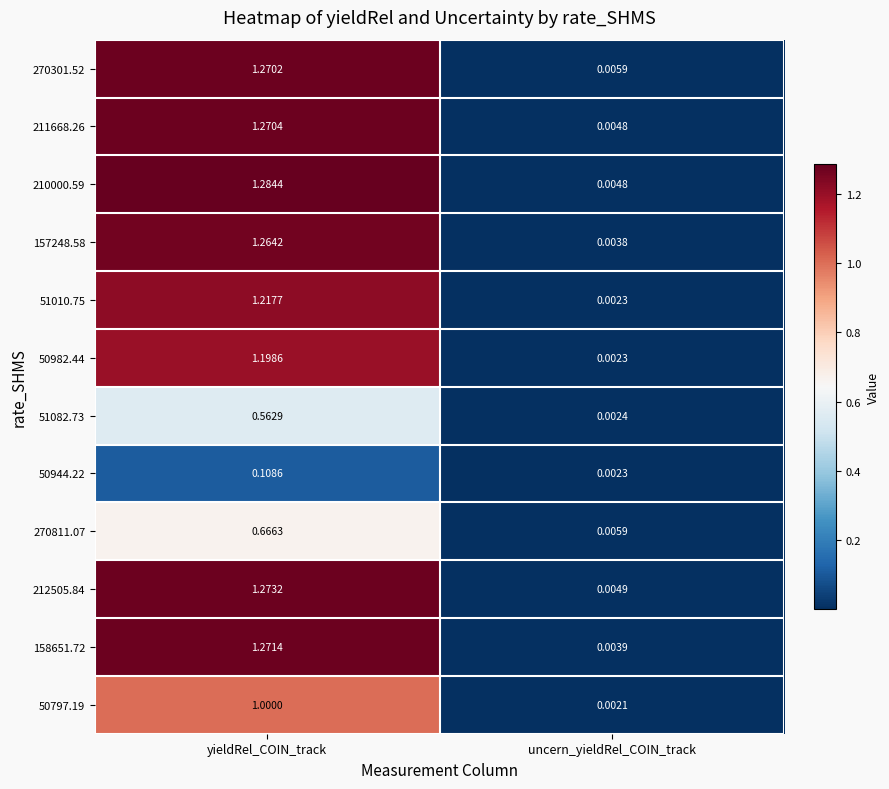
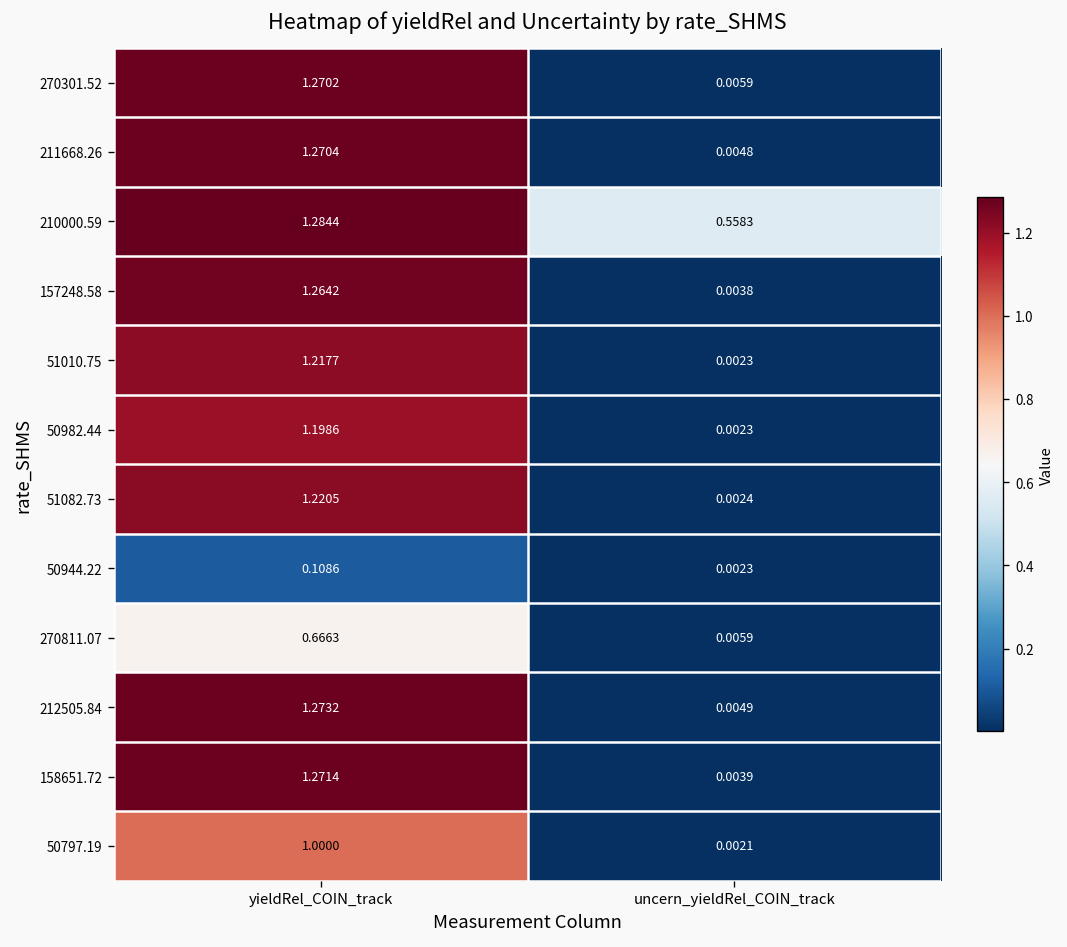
  {
    "270301.52": {
      "yieldRel_COIN_track": 1.2702,
      "uncern_yieldRel_COIN_track": 0.0059
    },
    "211668.26": {
      "yieldRel_COIN_track": 1.2704,
      "uncern_yieldRel_COIN_track": 0.0048
    },
    "210000.59": {
      "yieldRel_COIN_track": 1.2844,
-     "uncern_yieldRel_COIN_track": 0.0048
+     "uncern_yieldRel_COIN_track": 0.5583
    },
    "157248.58": {
      "yieldRel_COIN_track": 1.2642,
      "uncern_yieldRel_COIN_track": 0.0038
    },
    "51010.75": {
      "yieldRel_COIN_track": 1.2177,
      "uncern_yieldRel_COIN_track": 0.0023
    },
    "50982.44": {
      "yieldRel_COIN_track": 1.1986,
      "uncern_yieldRel_COIN_track": 0.0023
    },
    "51082.73": {
-     "yieldRel_COIN_track": 0.5629,
+     "yieldRel_COIN_track": 1.2205,
      "uncern_yieldRel_COIN_track": 0.0024
    },
    "50944.22": {
      "yieldRel_COIN_track": 0.1086,
      "uncern_yieldRel_COIN_track": 0.0023
    },
    "270811.07": {
      "yieldRel_COIN_track": 0.6663,
      "uncern_yieldRel_COIN_track": 0.0059
    },
    "212505.84": {
      "yieldRel_COIN_track": 1.2732,
      "uncern_yieldRel_COIN_track": 0.0049
    },
    "158651.72": {
      "yieldRel_COIN_track": 1.2714,
      "uncern_yieldRel_COIN_track": 0.0039
    },
    "50797.19": {
      "yieldRel_COIN_track": 1.0000,
      "uncern_yieldRel_COIN_track": 0.0021
    }
  }
